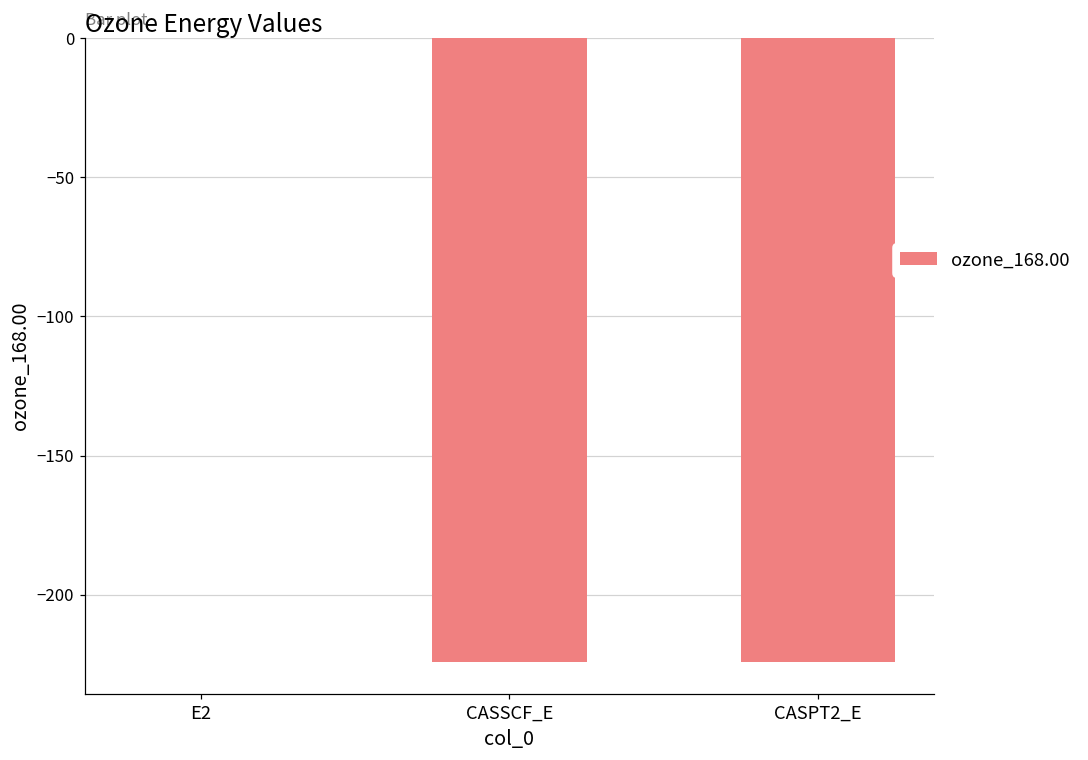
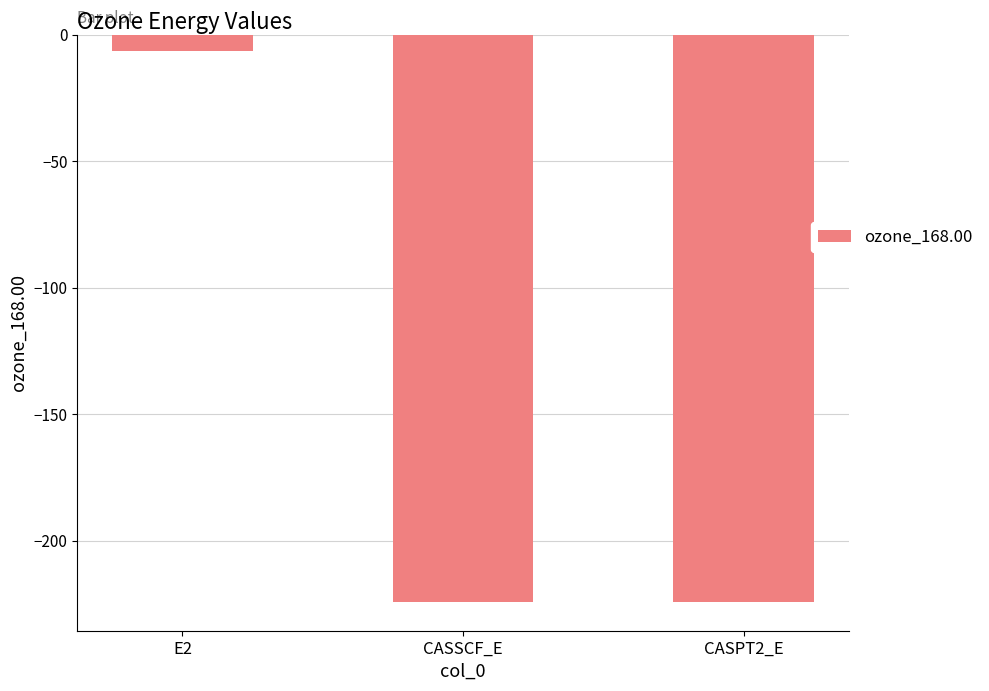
  {
-   "E2": 0,
+   "E2": -7,
    "CASSCF_E": -224,
    "CASPT2_E": -224
  }
